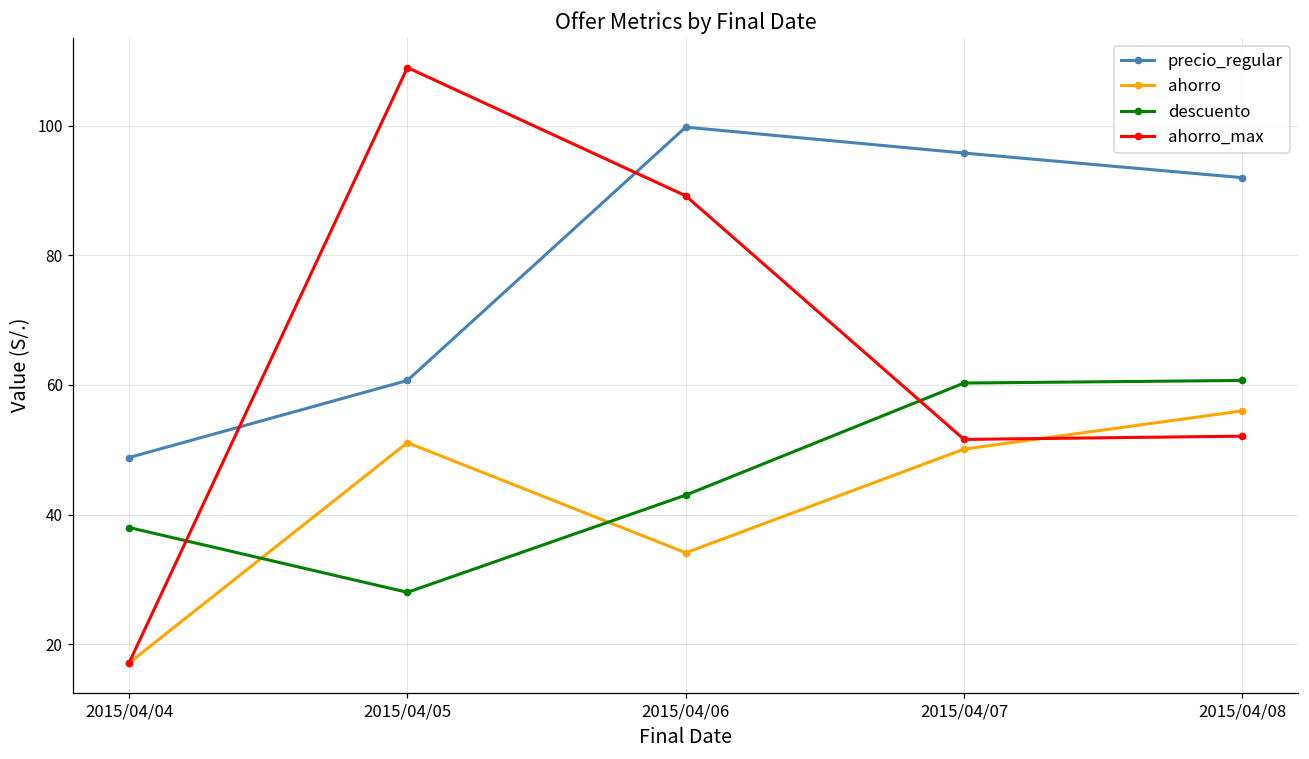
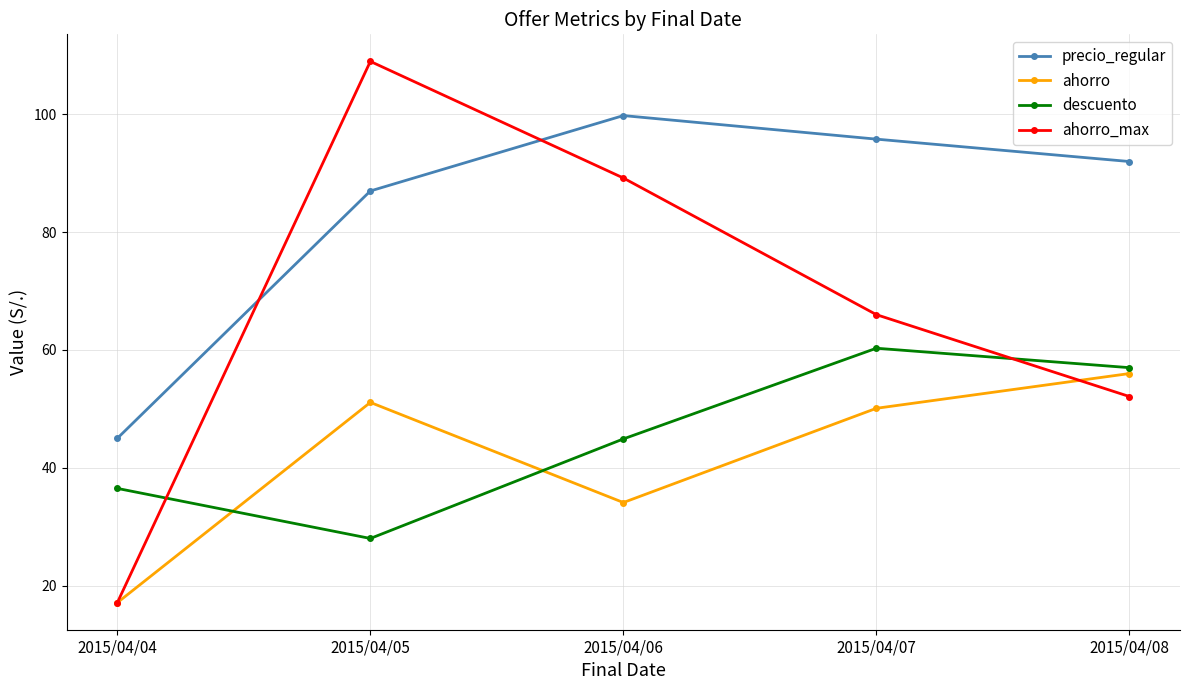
  {
    "precio_regular": {
-     "2015/04/04": 49,
-     "2015/04/05": 61,
+     "2015/04/04": 45,
+     "2015/04/05": 87,
      "2015/04/06": 100,
      "2015/04/07": 96,
      "2015/04/08": 92
    },
    "ahorro": {
      "2015/04/05": 51,
      "2015/04/06": 34,
      "2015/04/07": 50,
      "2015/04/08": 56
    },
    "descuento": {
-     "2015/04/04": 38,
+     "2015/04/04": 37,
      "2015/04/05": 28,
-     "2015/04/06": 43,
+     "2015/04/06": 45,
      "2015/04/07": 60,
-     "2015/04/08": 61
+     "2015/04/08": 57
    },
    "ahorro_max": {
      "2015/04/05": 109,
      "2015/04/06": 89,
-     "2015/04/07": 52,
+     "2015/04/07": 66,
      "2015/04/08": 52
    }
  }
